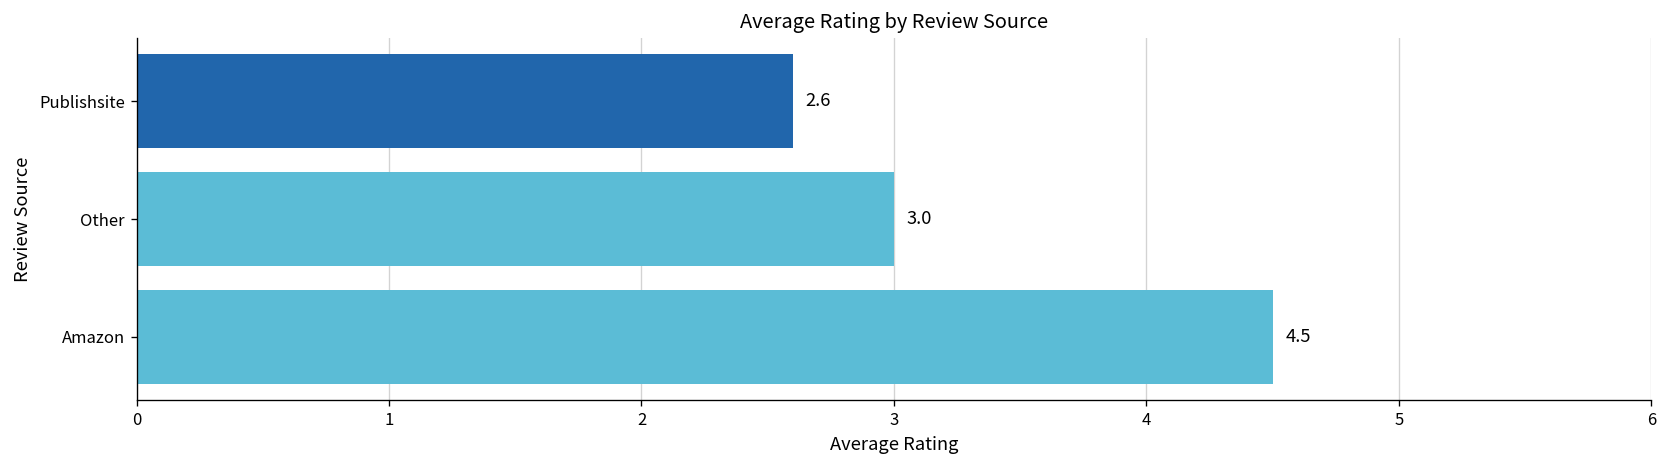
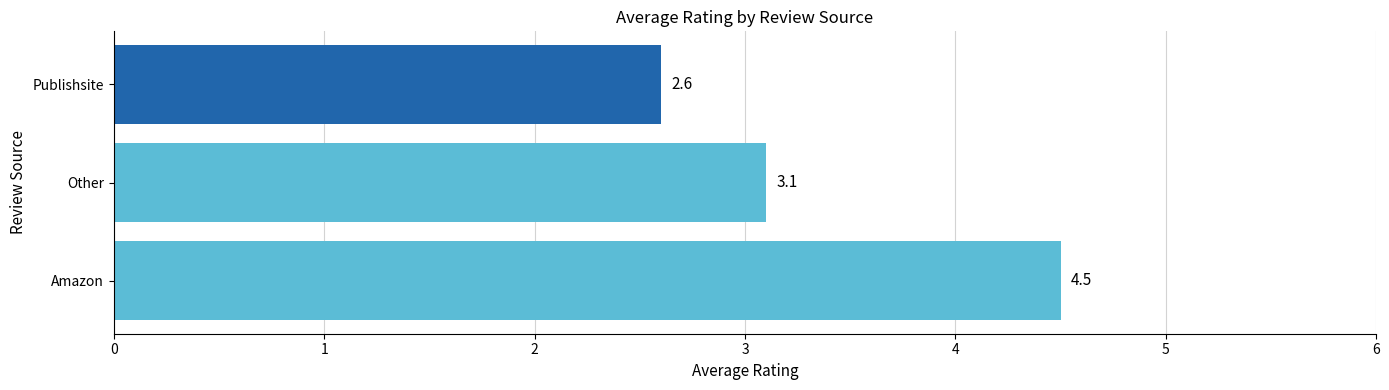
  {
    "Publishsite": 2.6,
-   "Other": 3.0,
+   "Other": 3.1,
    "Amazon": 4.5
  }
